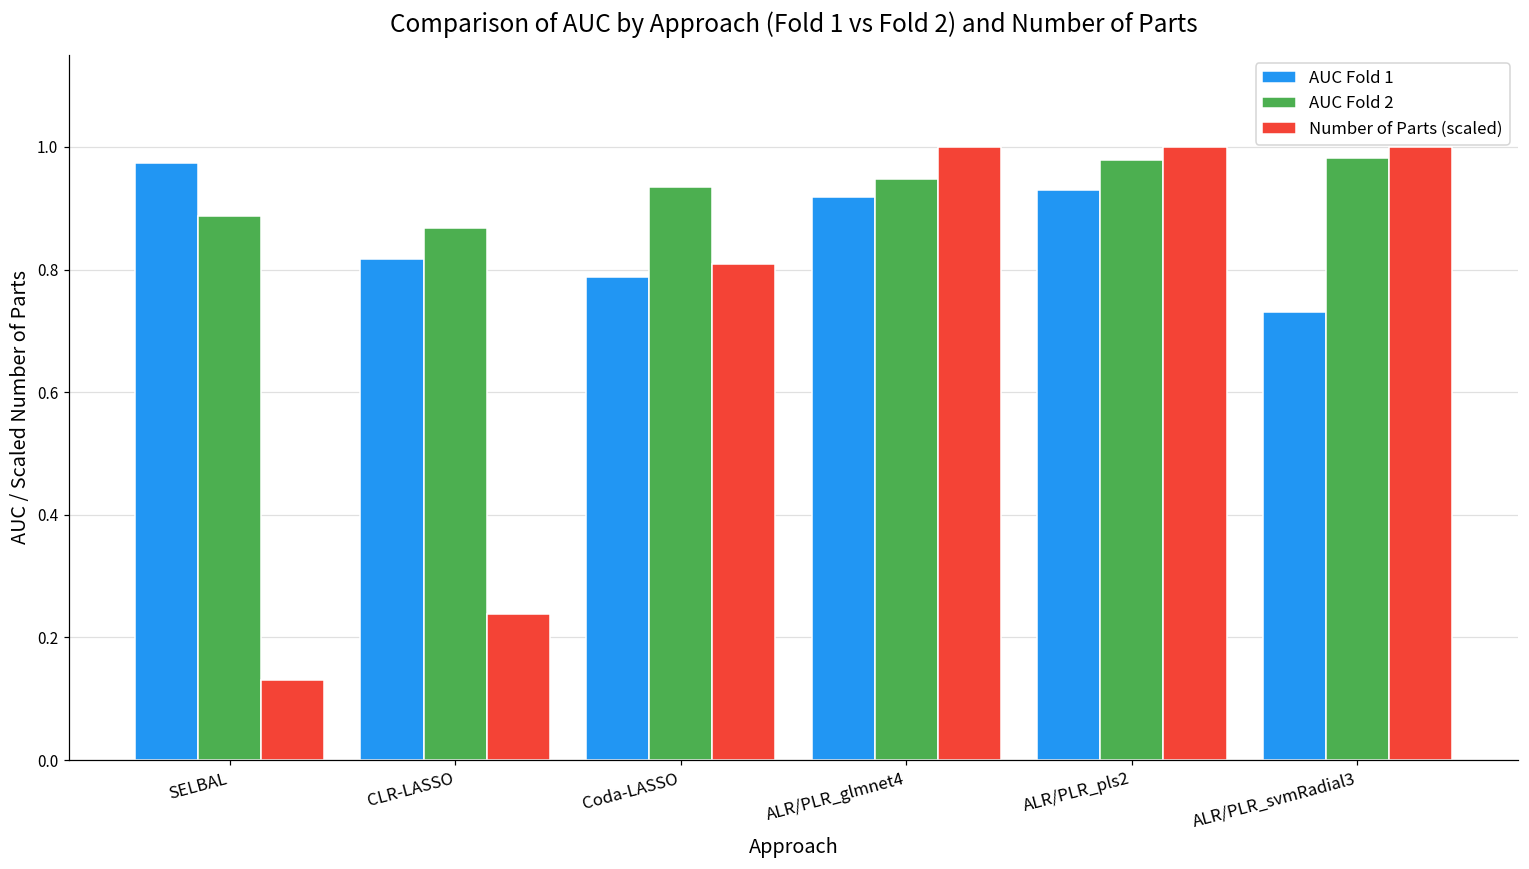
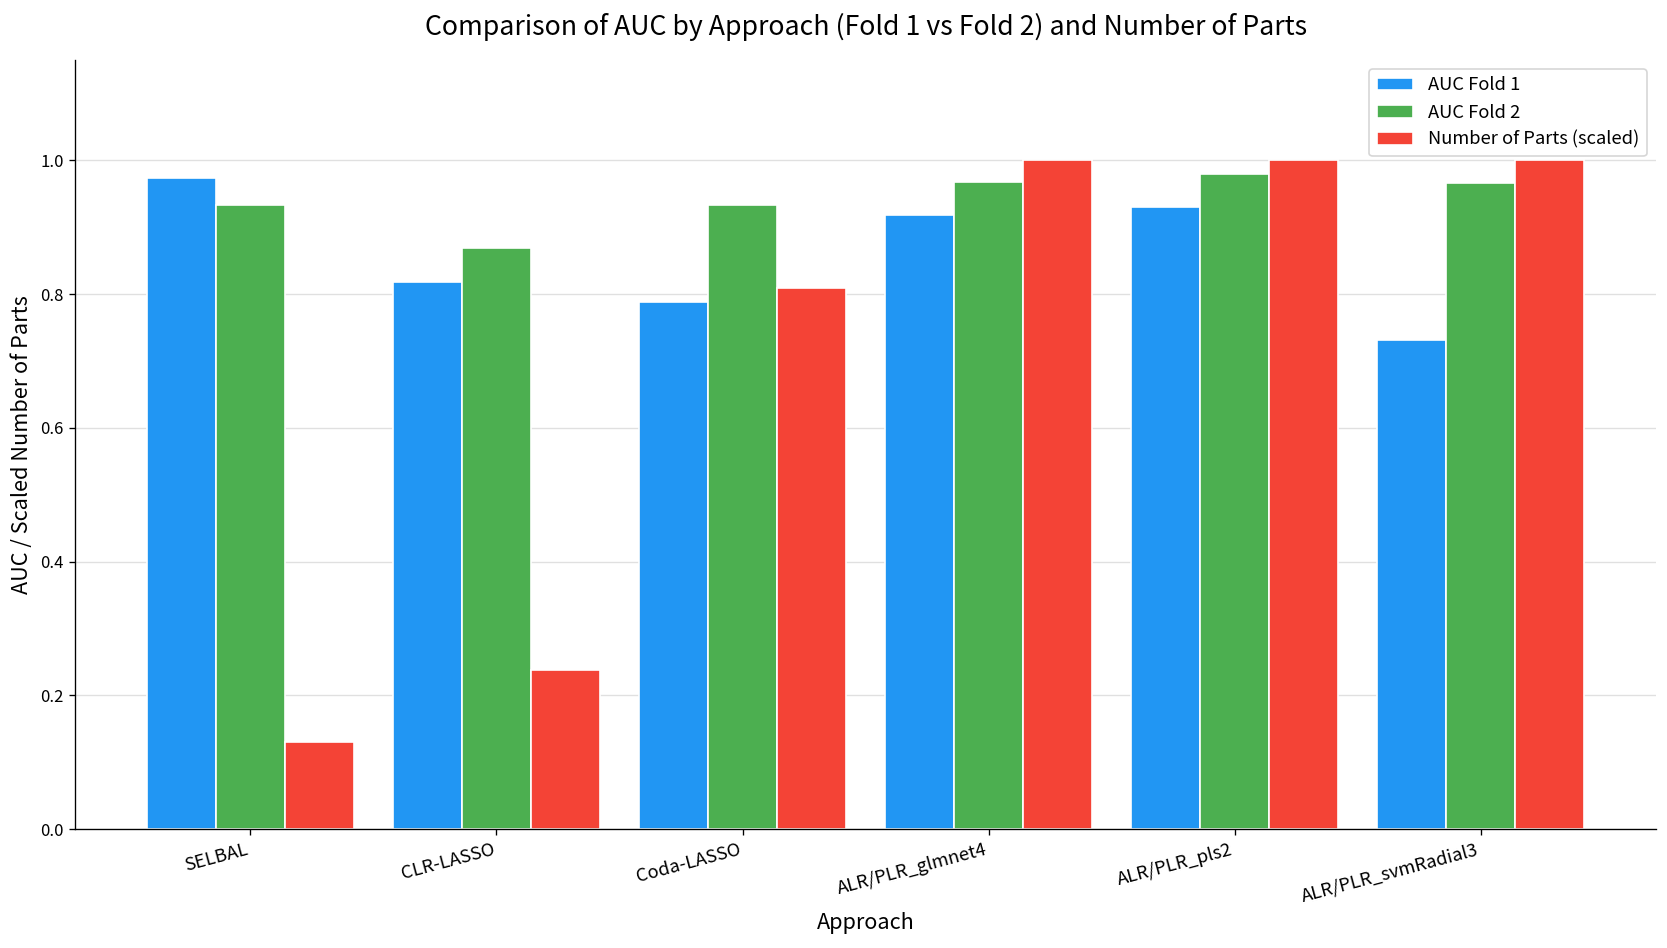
  {
    "AUC Fold 1": {
      "SELBAL": 0.97,
      "CLR-LASSO": 0.82,
      "Coda-LASSO": 0.79,
      "ALR/PLR_glmnet4": 0.92,
      "ALR/PLR_pls2": 0.93,
      "ALR/PLR_svmRadial3": 0.73
    },
    "AUC Fold 2": {
-     "SELBAL": 0.89,
+     "SELBAL": 0.93,
      "CLR-LASSO": 0.87,
      "Coda-LASSO": 0.93,
-     "ALR/PLR_glmnet4": 0.95,
+     "ALR/PLR_glmnet4": 0.97,
      "ALR/PLR_pls2": 0.98,
-     "ALR/PLR_svmRadial3": 0.98
+     "ALR/PLR_svmRadial3": 0.97
    },
    "Number of Parts (scaled)": {
      "SELBAL": 0.13,
      "CLR-LASSO": 0.24,
      "Coda-LASSO": 0.81,
      "ALR/PLR_glmnet4": 1.00,
      "ALR/PLR_pls2": 1.00
    }
  }
